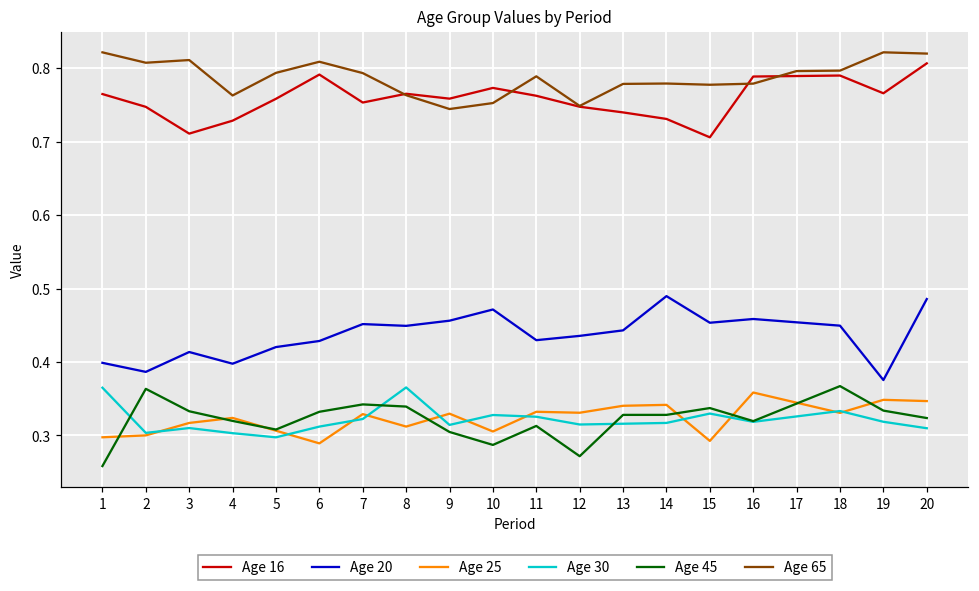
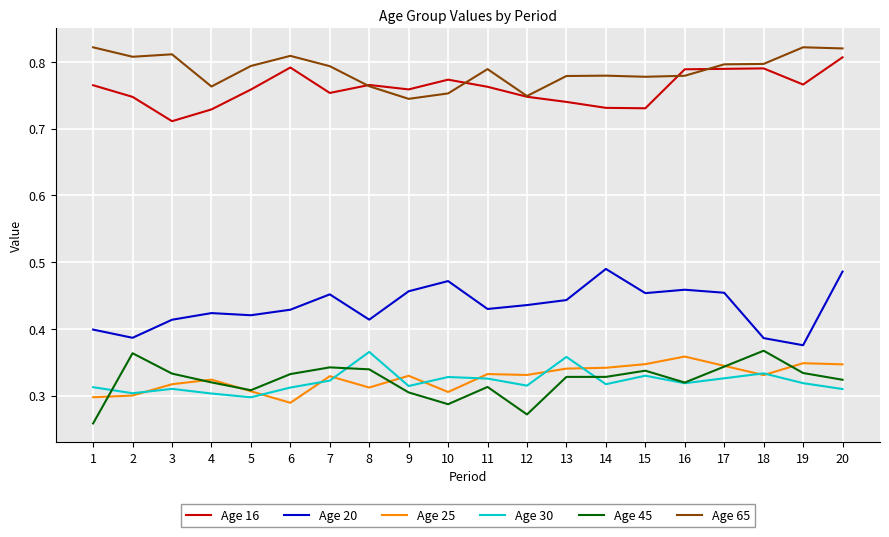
  {
    "Age 16": {
      "1": 0.76,
      "2": 0.75,
      "3": 0.71,
      "4": 0.73,
      "5": 0.76,
      "6": 0.79,
      "7": 0.75,
      "9": 0.76,
      "10": 0.77,
      "11": 0.76,
      "13": 0.74,
      "14": 0.73,
-     "15": 0.71,
+     "15": 0.73,
      "16": 0.79,
      "17": 0.79,
      "18": 0.79,
      "19": 0.77,
      "20": 0.81
    },
    "Age 20": {
      "1": 0.40,
      "2": 0.39,
      "3": 0.41,
-     "4": 0.40,
+     "4": 0.42,
      "5": 0.42,
      "6": 0.43,
      "7": 0.45,
-     "8": 0.45,
+     "8": 0.41,
      "9": 0.46,
      "10": 0.47,
      "11": 0.43,
      "12": 0.44,
      "13": 0.44,
      "14": 0.49,
      "15": 0.45,
      "16": 0.46,
      "17": 0.45,
-     "18": 0.45,
+     "18": 0.39,
      "19": 0.38,
      "20": 0.49
    },
    "Age 25": {
      "1": 0.30,
      "3": 0.32,
      "4": 0.32,
      "6": 0.29,
      "7": 0.33,
      "8": 0.31,
      "9": 0.33,
      "10": 0.31,
      "11": 0.33,
      "12": 0.33,
      "13": 0.34,
      "14": 0.34,
-     "15": 0.29,
+     "15": 0.35,
      "16": 0.36,
      "19": 0.35,
      "20": 0.35
    },
    "Age 30": {
-     "1": 0.37,
+     "1": 0.31,
      "3": 0.31,
      "4": 0.30,
      "5": 0.30,
      "6": 0.31,
      "7": 0.32,
      "8": 0.37,
      "9": 0.31,
      "10": 0.33,
      "11": 0.33,
      "12": 0.31,
-     "13": 0.32,
+     "13": 0.36,
      "14": 0.32,
      "15": 0.33,
      "17": 0.33,
      "19": 0.32,
      "20": 0.31
    },
    "Age 45": {
      "1": 0.26,
      "2": 0.36,
      "3": 0.33,
      "4": 0.32,
      "6": 0.33,
      "7": 0.34,
      "8": 0.34,
      "9": 0.30,
      "10": 0.29,
      "11": 0.31,
      "12": 0.27,
      "13": 0.33,
      "14": 0.33,
      "15": 0.34,
      "18": 0.37,
      "19": 0.33,
      "20": 0.32
    },
    "Age 65": {
      "1": 0.82,
      "2": 0.81,
      "3": 0.81,
      "4": 0.76,
      "5": 0.79,
      "6": 0.81,
      "7": 0.79,
      "9": 0.74,
      "10": 0.75,
      "11": 0.79,
      "13": 0.78,
      "14": 0.78,
      "15": 0.78,
      "16": 0.78,
      "17": 0.80,
      "18": 0.80,
      "19": 0.82,
      "20": 0.82
    }
  }
